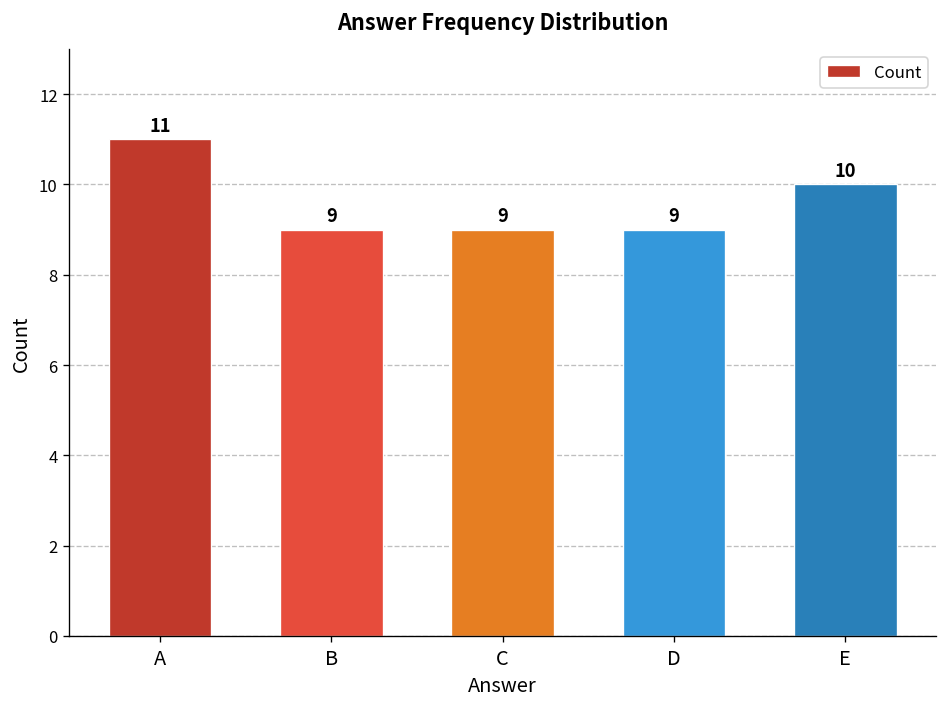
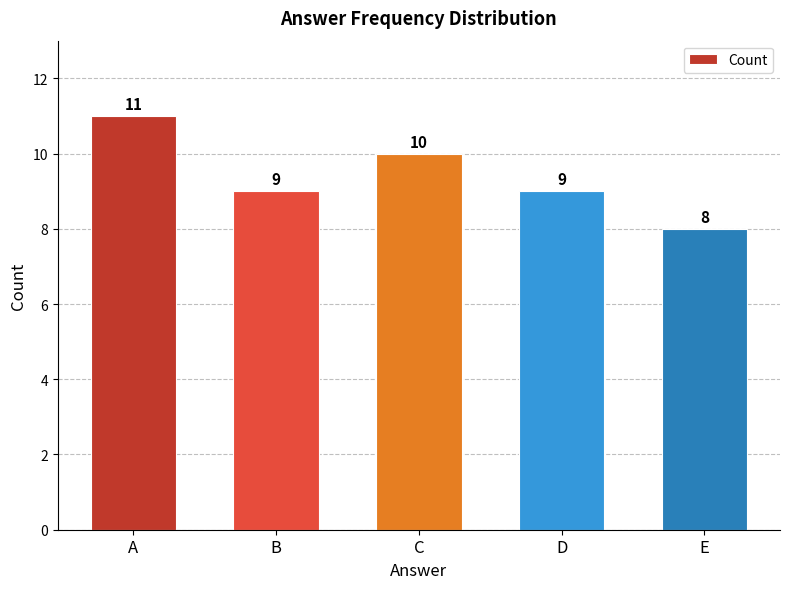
  {
    "A": 11,
    "B": 9,
-   "C": 9,
+   "C": 10,
    "D": 9,
-   "E": 10
+   "E": 8
  }
